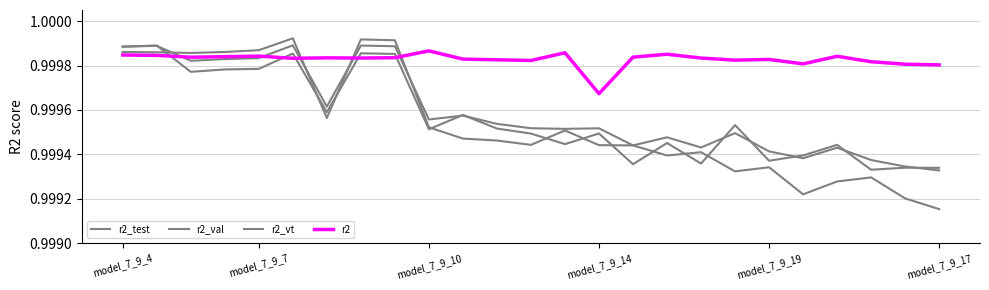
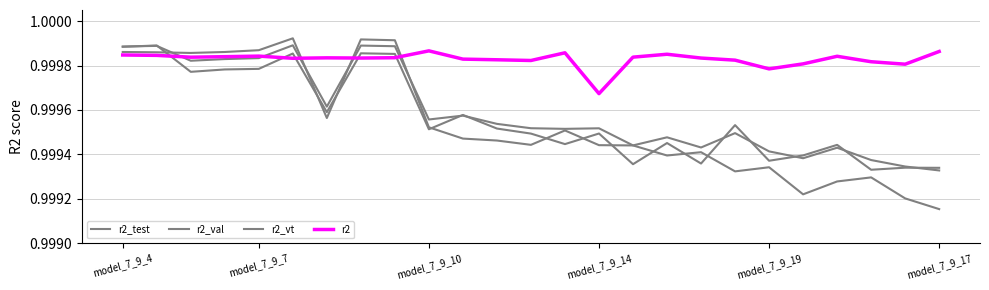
  {
    "r2": {
      "model_7_9_4": 0.99985,
      "model_7_9_10": 0.99987,
      "model_7_9_14": 0.99967,
-     "model_7_9_19": 0.99983,
-     "model_7_9_17": 0.99980
+     "model_7_9_19": 0.99979,
+     "model_7_9_17": 0.99986
    }
  }
